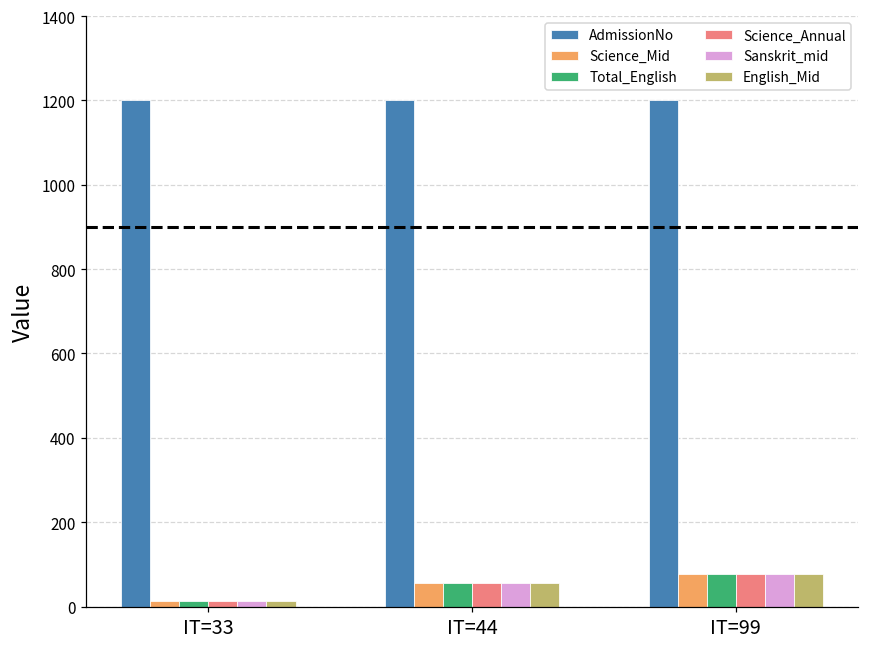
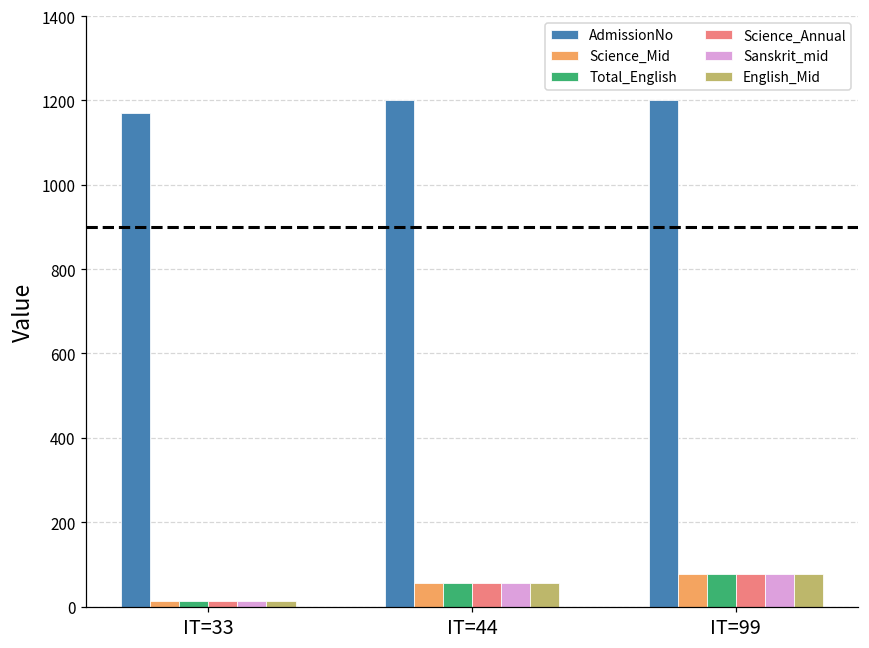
  {
    "AdmissionNo": {
-     "IT=33": 1200,
+     "IT=33": 1170,
      "IT=44": 1200,
      "IT=99": 1200
    },
    "Total_English": {
      "IT=33": 10,
      "IT=44": 60,
      "IT=99": 80
    },
    "Sanskrit_mid": {
      "IT=33": 10,
      "IT=44": 60,
      "IT=99": 80
    }
  }
